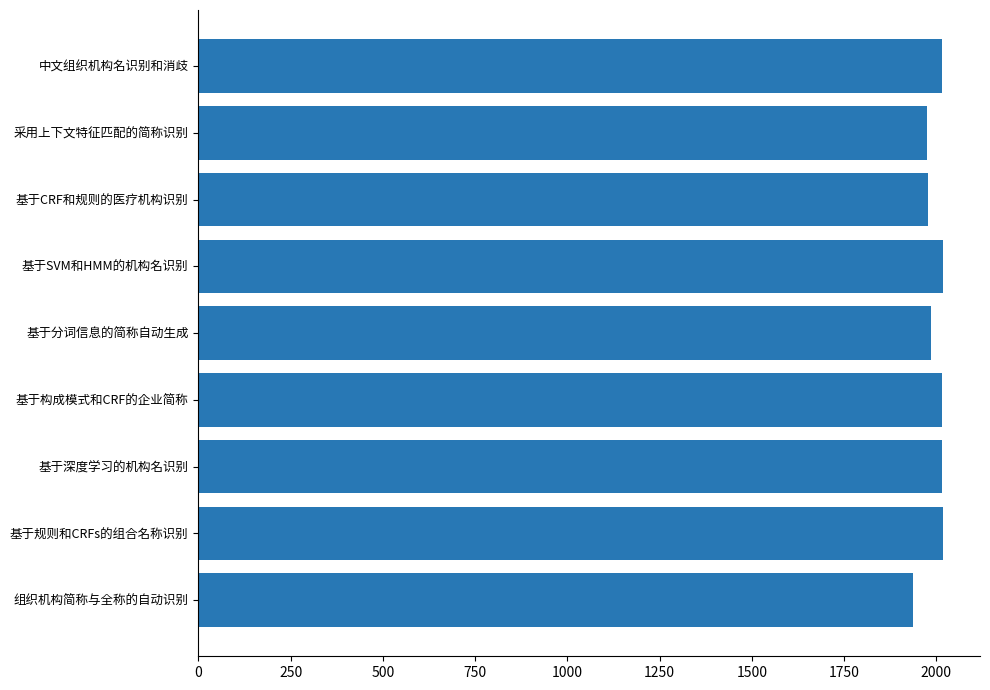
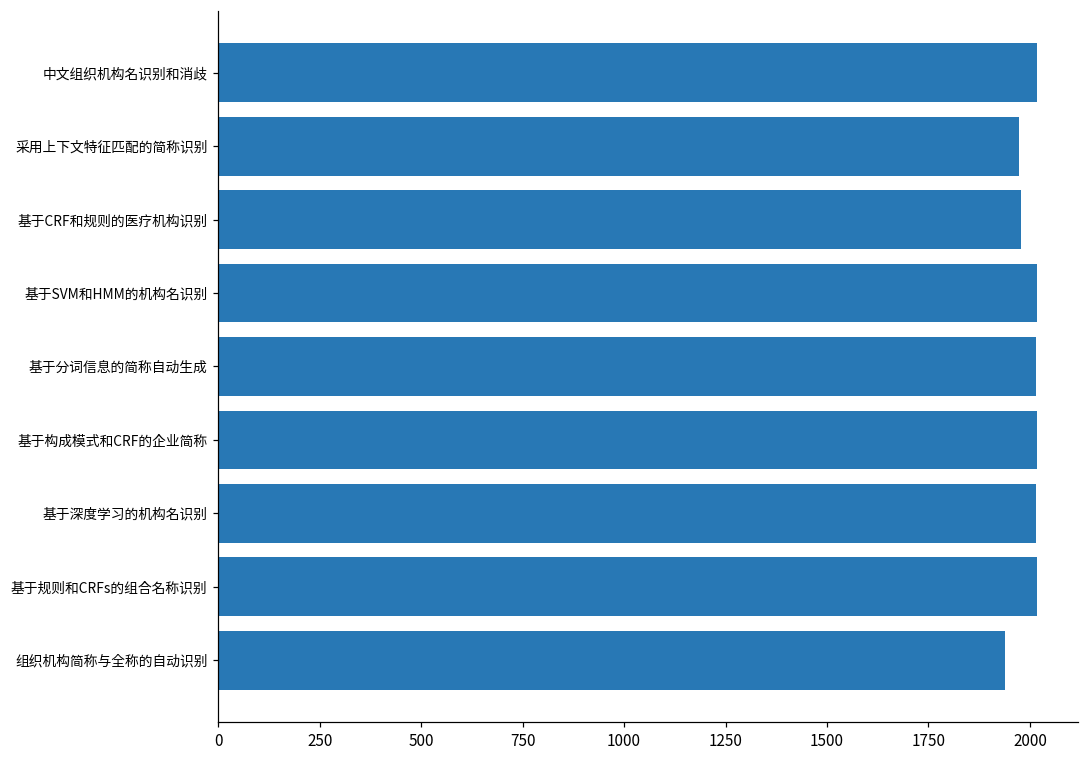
  {
    "中文组织机构名识别和消歧": 2020,
    "采用上下文特征匹配的简称识别": 1970,
    "基于CRF和规则的医疗机构识别": 1980,
    "基于SVM和HMM的机构名识别": 2020,
-   "基于分词信息的简称自动生成": 1980,
+   "基于分词信息的简称自动生成": 2010,
    "基于构成模式和CRF的企业简称": 2020,
    "基于深度学习的机构名识别": 2020,
    "基于规则和CRFs的组合名称识别": 2020,
    "组织机构简称与全称的自动识别": 1940
  }
